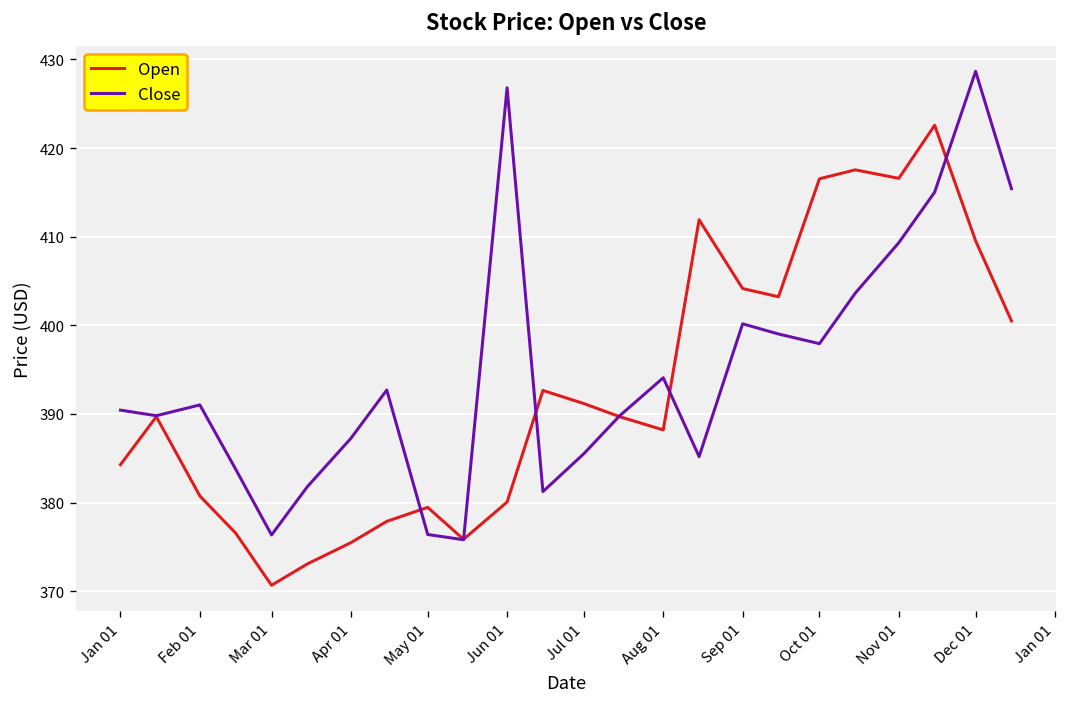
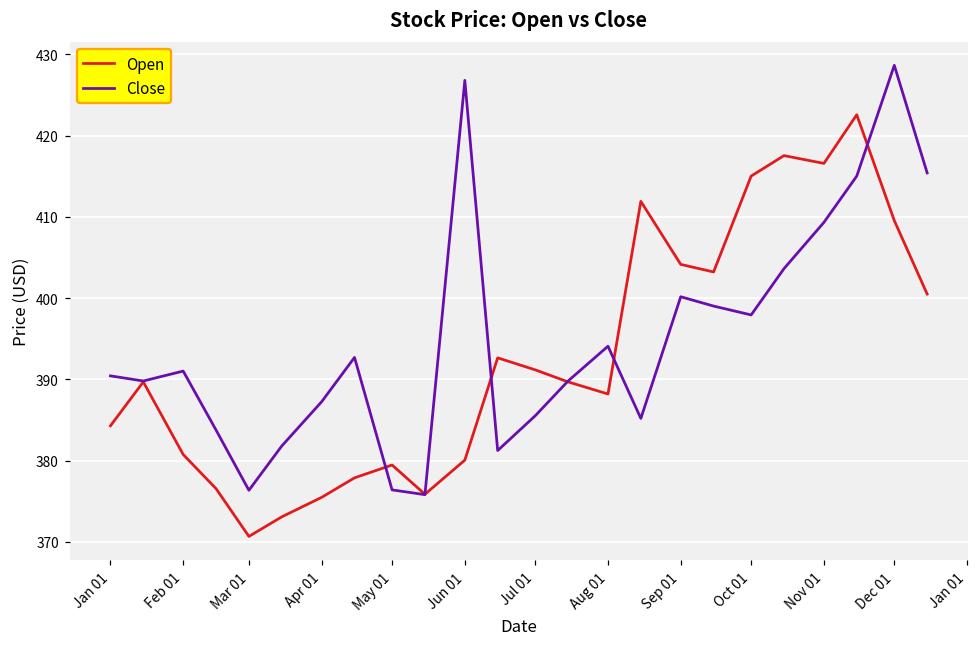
  {
    "Open": {
      "Jan 01": 384,
      "Feb 01": 381,
      "Mar 01": 371,
      "Apr 01": 375,
      "May 01": 379,
      "Jun 01": 380,
      "Jul 01": 391,
      "Aug 01": 388,
      "Sep 01": 404,
-     "Oct 01": 417,
+     "Oct 01": 415,
      "Nov 01": 417,
      "Dec 01": 410
    },
    "Close": {
      "Jan 01": 390,
      "Feb 01": 391,
      "Mar 01": 376,
      "Apr 01": 387,
      "May 01": 376,
      "Jun 01": 427,
      "Jul 01": 386,
      "Aug 01": 394,
      "Sep 01": 400,
      "Oct 01": 398,
      "Nov 01": 409,
      "Dec 01": 429
    }
  }
